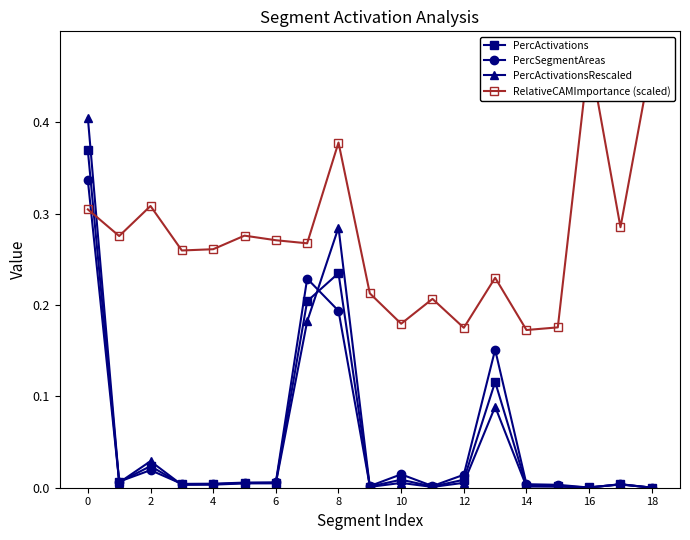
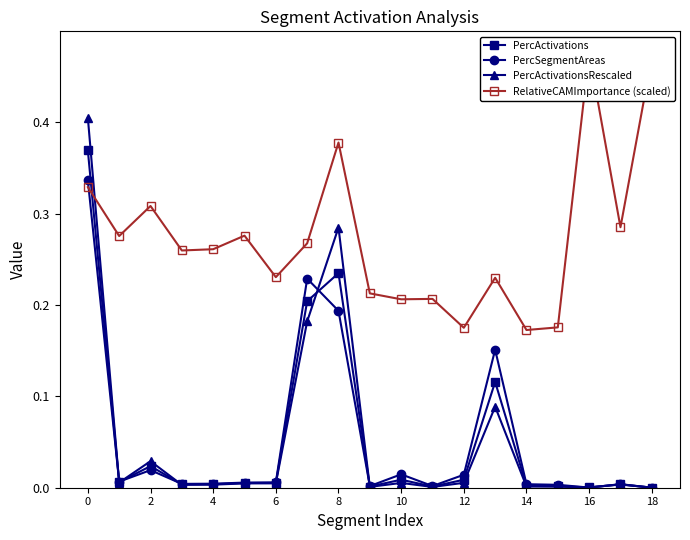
  {
    "RelativeCAMImportance (scaled)": {
-     "0": 0.30,
+     "0": 0.33,
      "2": 0.31,
      "4": 0.26,
-     "6": 0.27,
+     "6": 0.23,
      "8": 0.38,
-     "10": 0.18,
+     "10": 0.21,
      "12": 0.18,
      "14": 0.17
    }
  }
